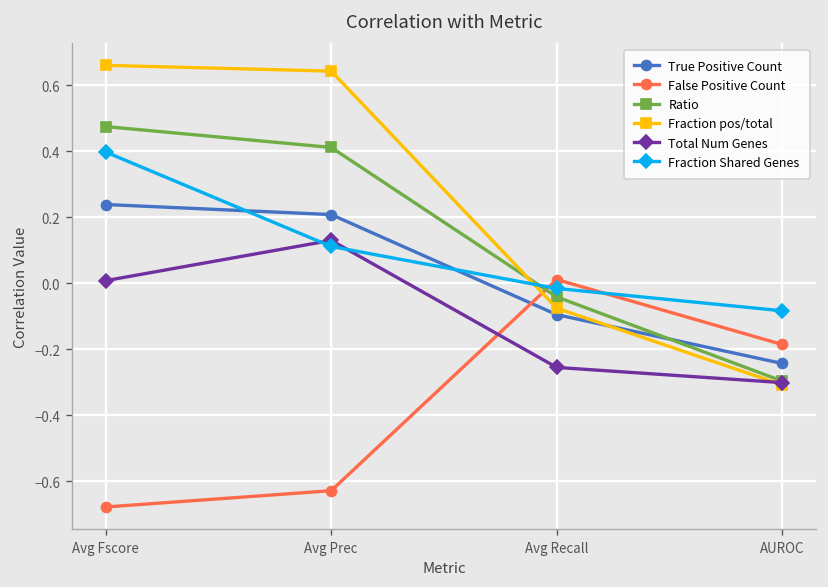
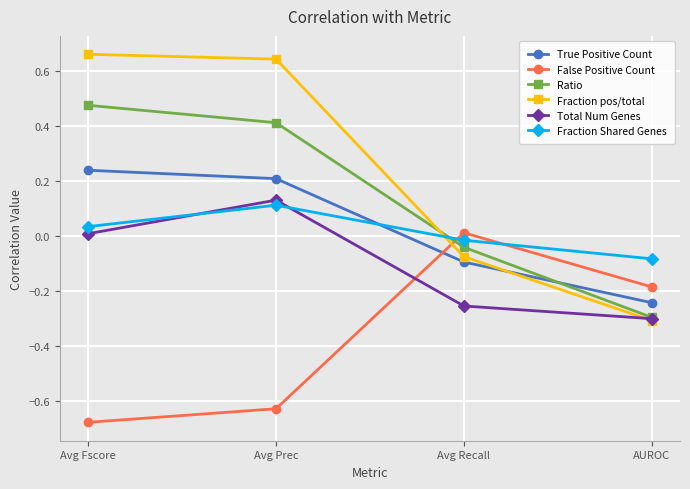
  {
    "True Positive Count": {
      "Avg Fscore": 0.24,
      "Avg Prec": 0.21,
      "Avg Recall": -0.09,
      "AUROC": -0.24
    },
    "False Positive Count": {
      "Avg Fscore": -0.68,
      "Avg Prec": -0.63,
      "Avg Recall": 0.01,
      "AUROC": -0.19
    },
    "Ratio": {
      "Avg Fscore": 0.48,
      "Avg Prec": 0.41,
      "Avg Recall": -0.04
    },
    "Fraction pos/total": {
      "Avg Fscore": 0.66,
      "Avg Prec": 0.64,
      "Avg Recall": -0.08
    },
    "Total Num Genes": {
      "Avg Fscore": 0.01,
      "Avg Prec": 0.13,
      "Avg Recall": -0.25
    },
    "Fraction Shared Genes": {
-     "Avg Fscore": 0.40,
+     "Avg Fscore": 0.03,
      "Avg Prec": 0.11,
      "Avg Recall": -0.02,
      "AUROC": -0.08
    }
  }
